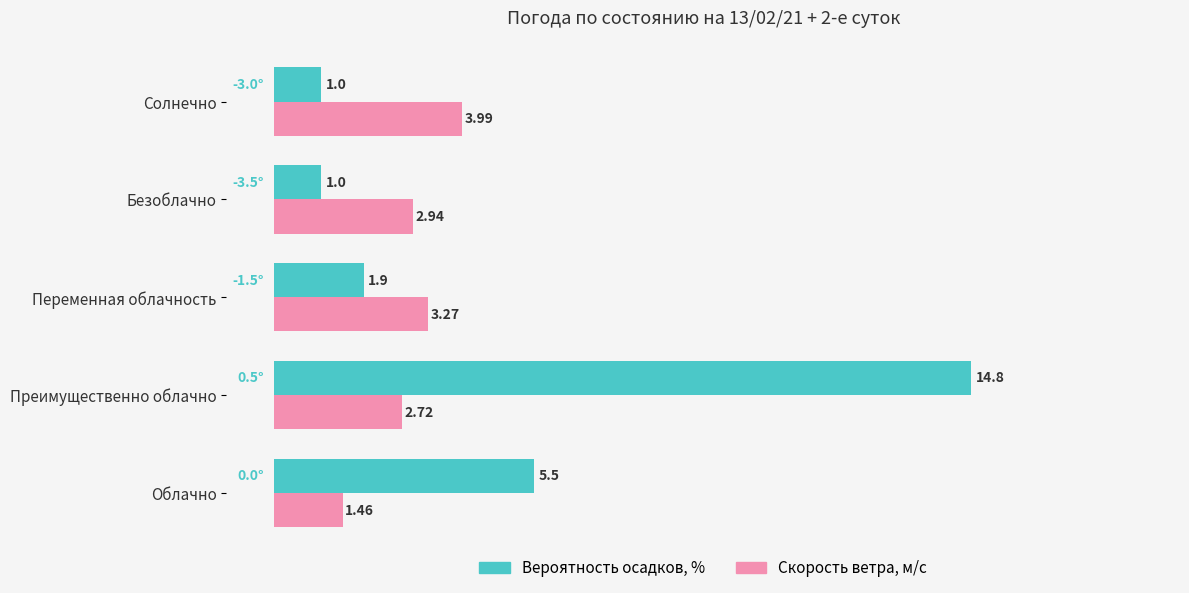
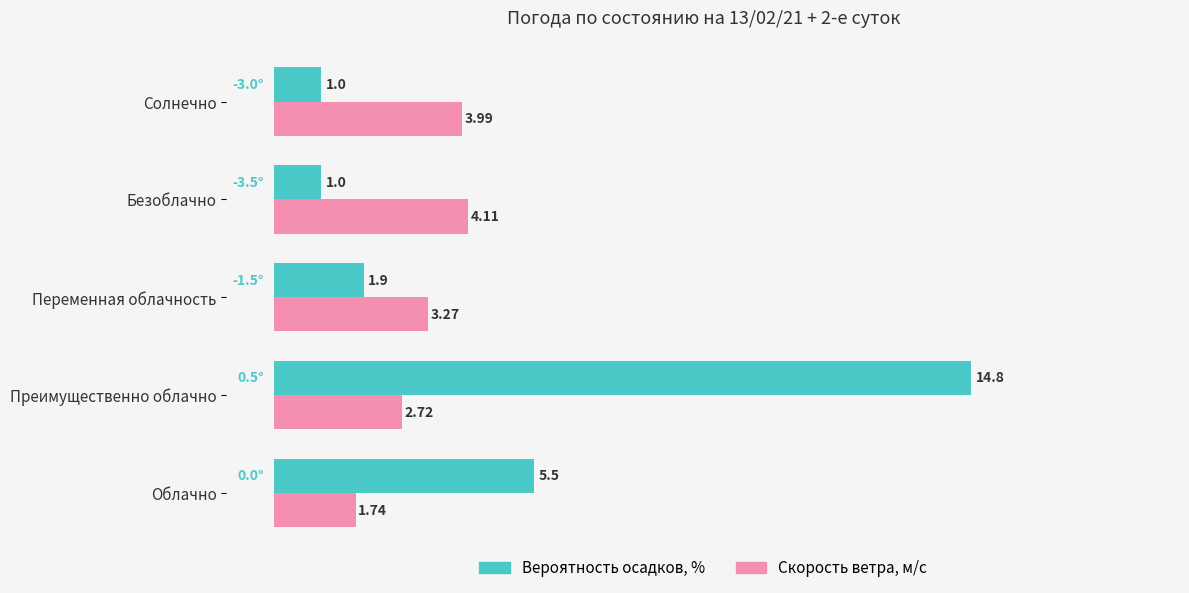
  {
    "Вероятность осадков, %": {
      "Солнечно": 1.0,
      "Безоблачно": 1.0,
      "Переменная облачность": 1.9,
      "Преимущественно облачно": 14.8,
      "Облачно": 5.5
    },
    "Скорость ветра, м/c": {
      "Солнечно": 3.99,
-     "Безоблачно": 2.94,
+     "Безоблачно": 4.11,
      "Переменная облачность": 3.27,
      "Преимущественно облачно": 2.72,
-     "Облачно": 1.46
+     "Облачно": 1.74
    }
  }
